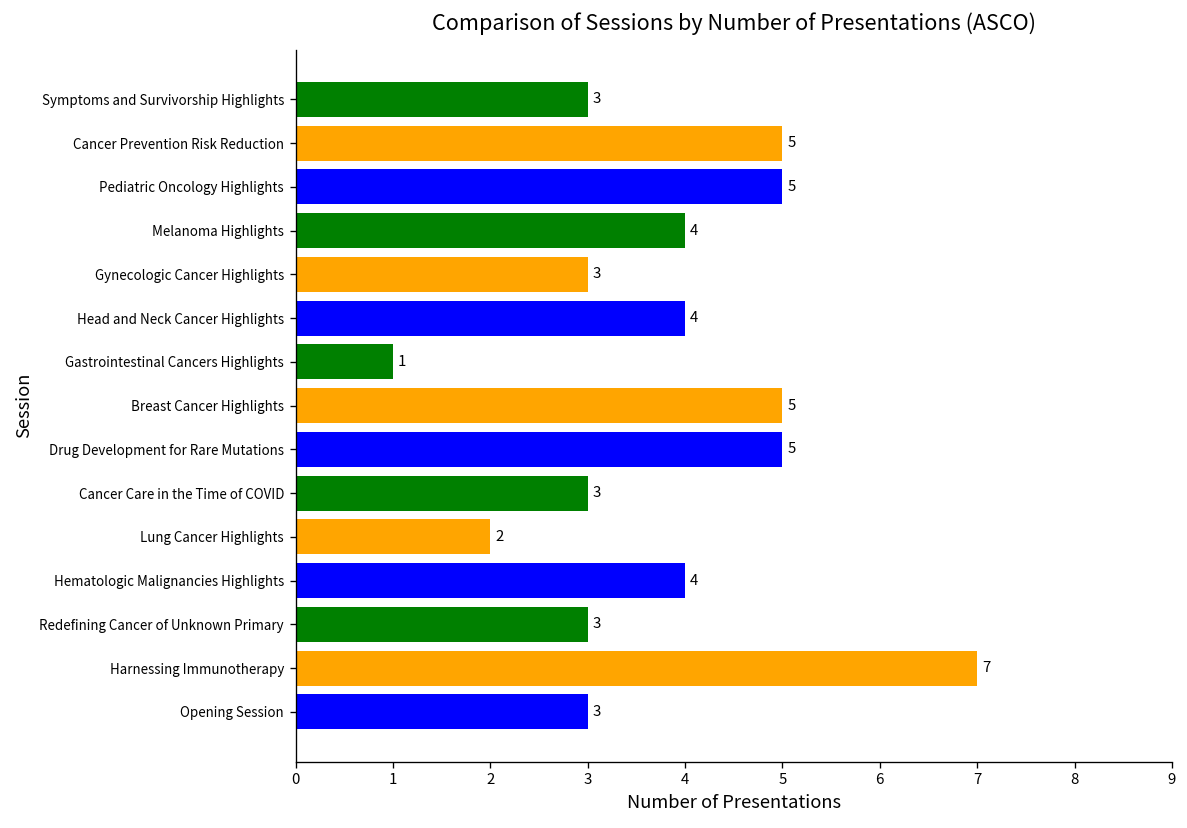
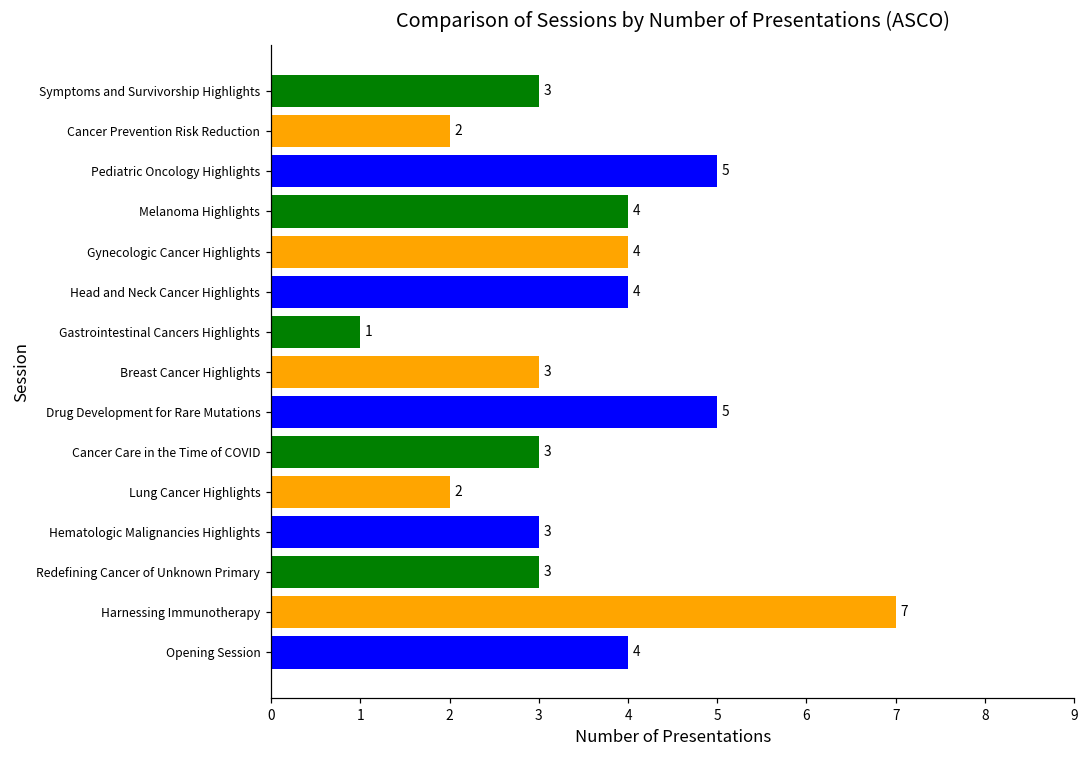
  {
    "Symptoms and Survivorship Highlights": 3,
-   "Cancer Prevention Risk Reduction": 5,
+   "Cancer Prevention Risk Reduction": 2,
    "Pediatric Oncology Highlights": 5,
    "Melanoma Highlights": 4,
-   "Gynecologic Cancer Highlights": 3,
+   "Gynecologic Cancer Highlights": 4,
    "Head and Neck Cancer Highlights": 4,
    "Gastrointestinal Cancers Highlights": 1,
-   "Breast Cancer Highlights": 5,
+   "Breast Cancer Highlights": 3,
    "Drug Development for Rare Mutations": 5,
    "Cancer Care in the Time of COVID": 3,
    "Lung Cancer Highlights": 2,
-   "Hematologic Malignancies Highlights": 4,
+   "Hematologic Malignancies Highlights": 3,
    "Redefining Cancer of Unknown Primary": 3,
    "Harnessing Immunotherapy": 7,
-   "Opening Session": 3
+   "Opening Session": 4
  }
